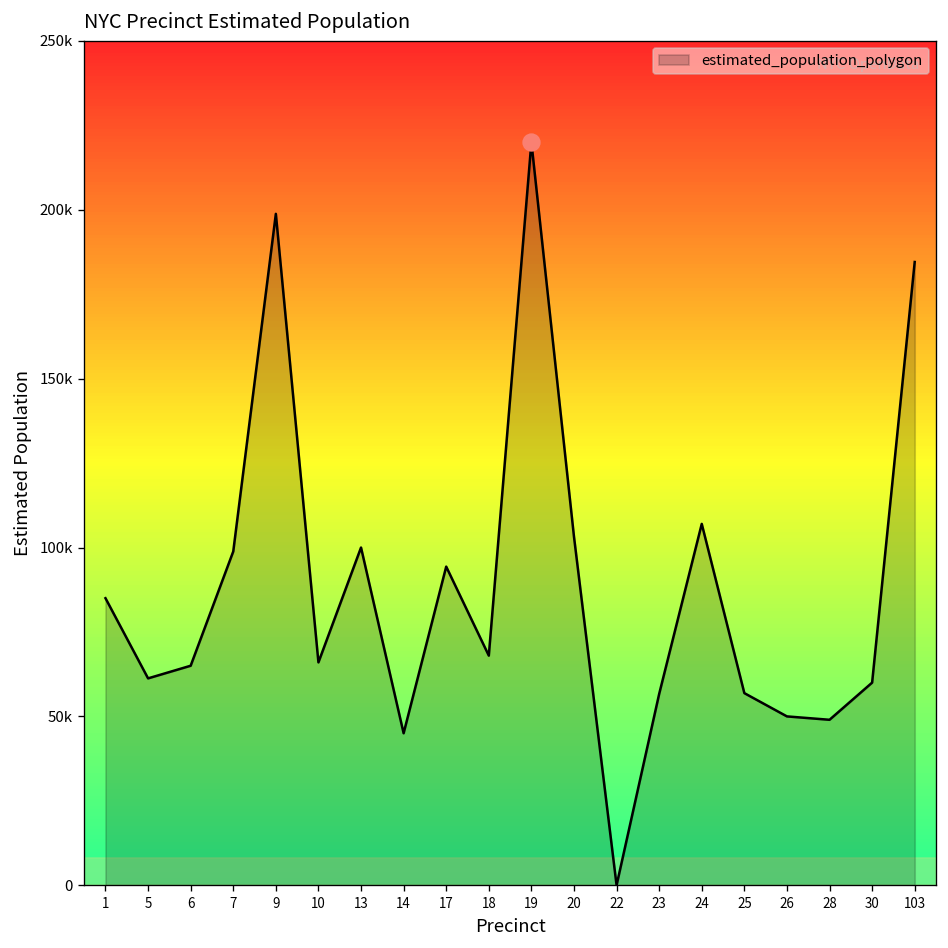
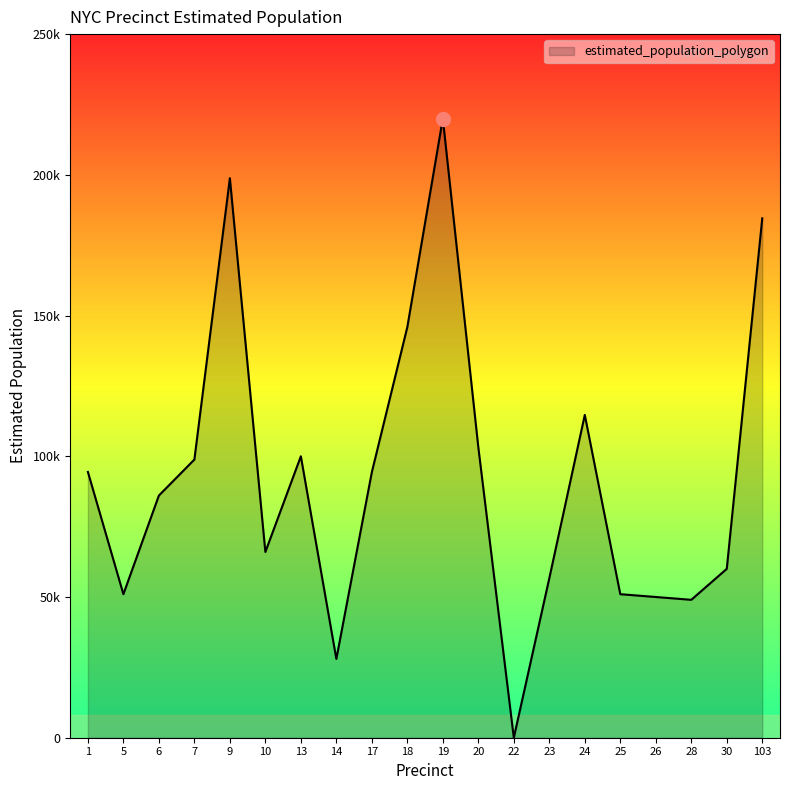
  {
    "estimated_population_polygon": {
-     "1": 85000,
-     "5": 61000,
-     "6": 65000,
+     "1": 94000,
+     "5": 51000,
+     "6": 86000,
      "7": 99000,
      "9": 199000,
      "10": 66000,
      "13": 100000,
-     "14": 45000,
+     "14": 28000,
      "17": 94000,
-     "18": 68000,
+     "18": 146000,
      "20": 103000,
      "23": 57000,
-     "24": 107000,
-     "25": 57000,
+     "24": 115000,
+     "25": 51000,
      "26": 50000,
      "28": 49000,
      "30": 60000,
      "103": 185000
    }
  }
